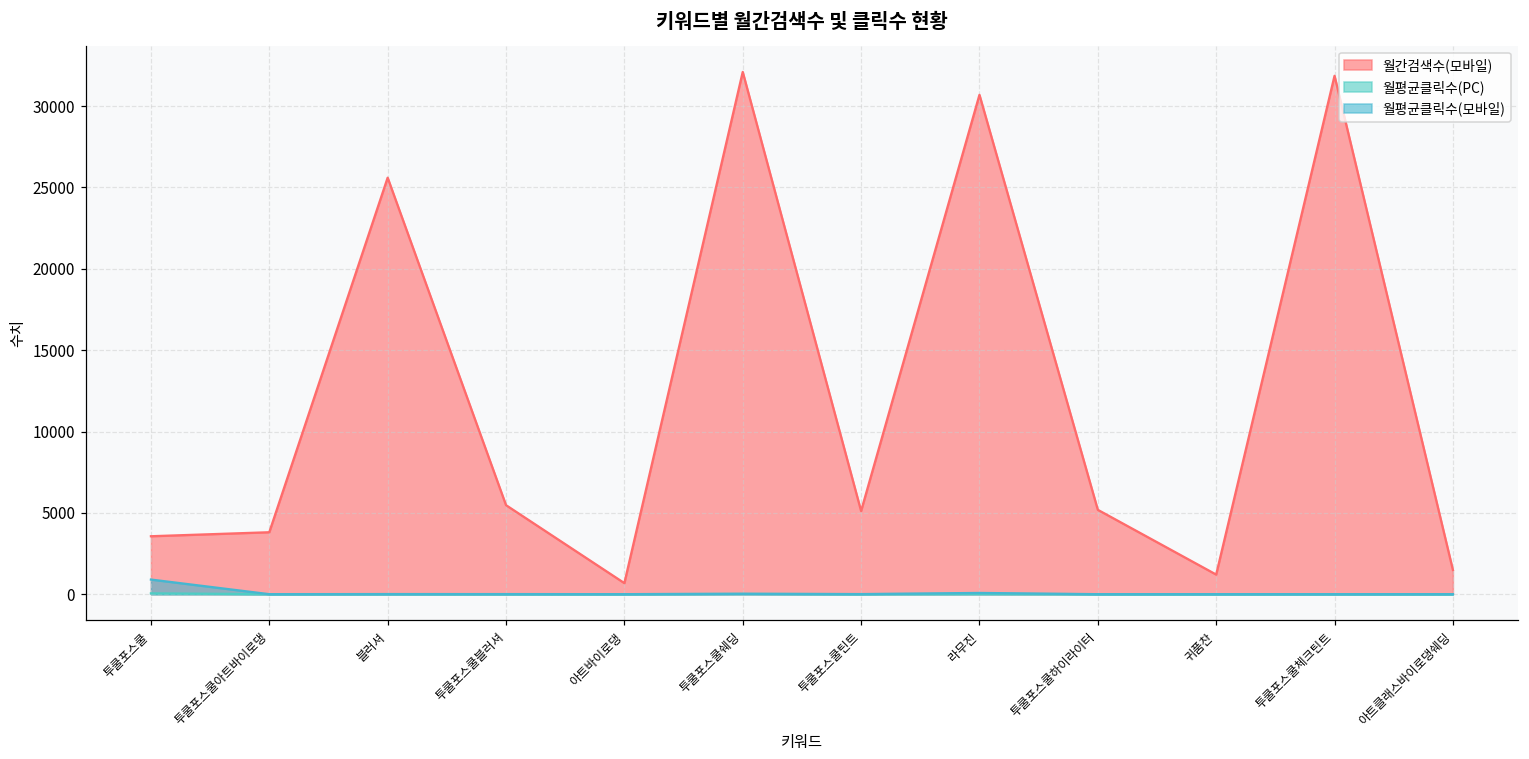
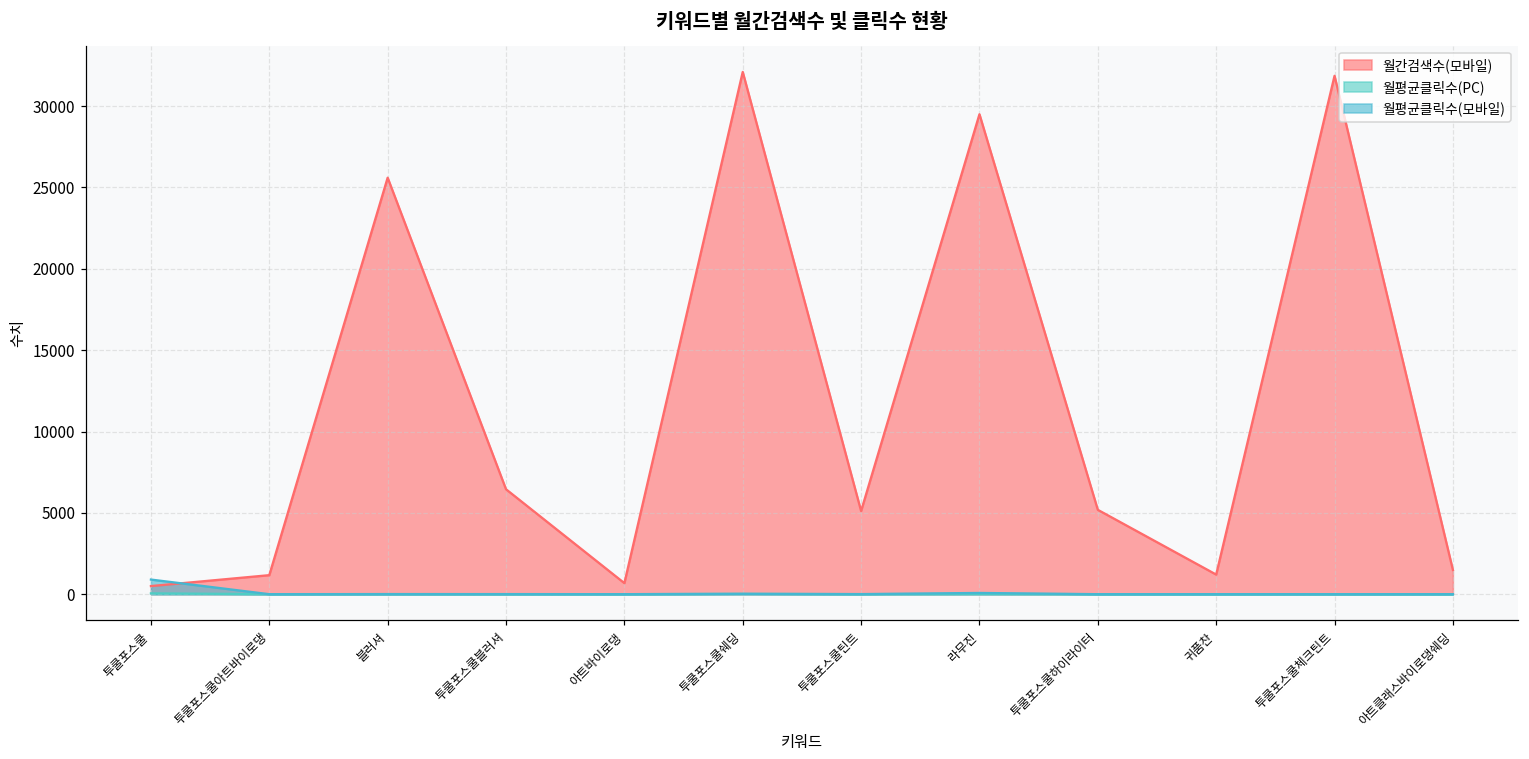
  {
    "월간검색수(모바일)": {
-     "투쿨포스쿨": 3600,
-     "투쿨포스쿨아트바이로댕": 3800,
+     "투쿨포스쿨": 500,
+     "투쿨포스쿨아트바이로댕": 1200,
      "블러셔": 25600,
-     "투쿨포스쿨블러셔": 5500,
+     "투쿨포스쿨블러셔": 6500,
      "아트바이로댕": 700,
      "투쿨포스쿨쉐딩": 32100,
      "투쿨포스쿨틴트": 5100,
-     "라무진": 30700,
+     "라무진": 29500,
      "투쿨포스쿨하이라이터": 5200,
      "귀품찬": 1200,
      "투쿨포스쿨체크틴트": 31900,
      "아트클래스바이로댕쉐딩": 1500
    }
  }
